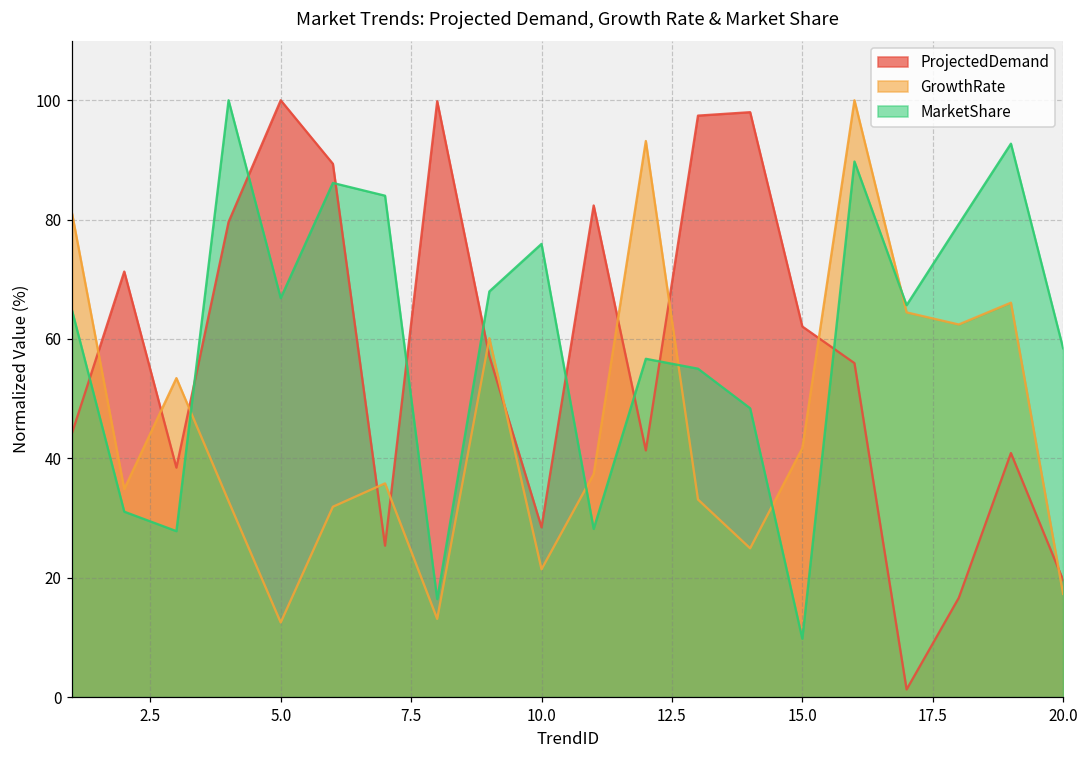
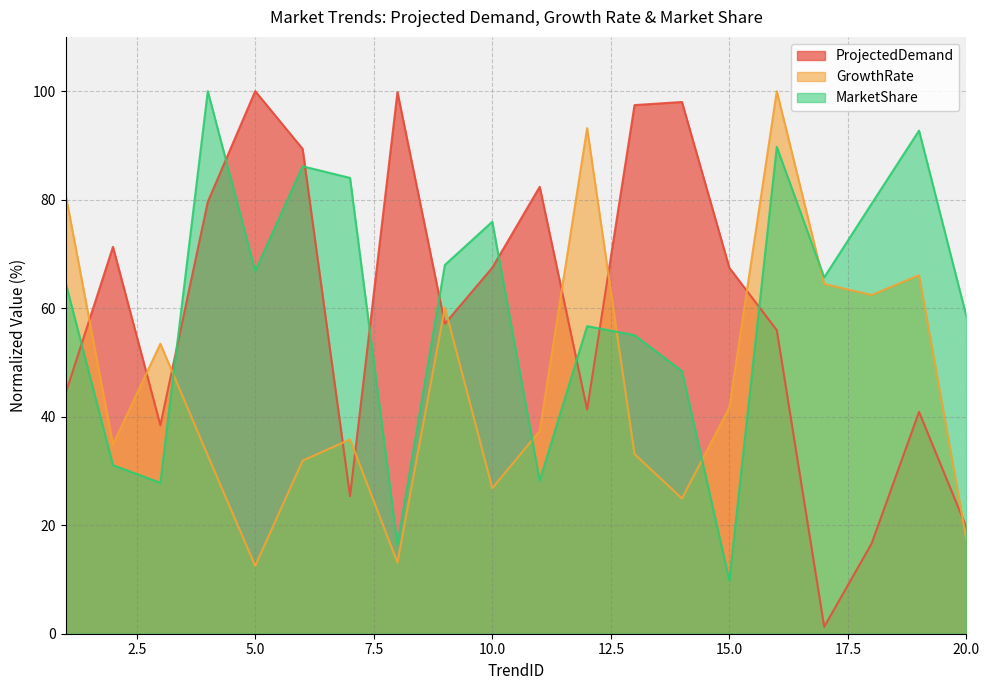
  {
    "ProjectedDemand": {
      "5.0": 100,
-     "10.0": 28,
-     "15.0": 62,
+     "10.0": 67,
+     "15.0": 67,
      "20.0": 20
    },
    "GrowthRate": {
      "5.0": 13,
-     "10.0": 21,
+     "10.0": 27,
      "15.0": 42,
      "20.0": 17
    },
    "MarketShare": {
      "5.0": 67,
      "10.0": 76,
      "15.0": 10,
      "20.0": 58
    }
  }
